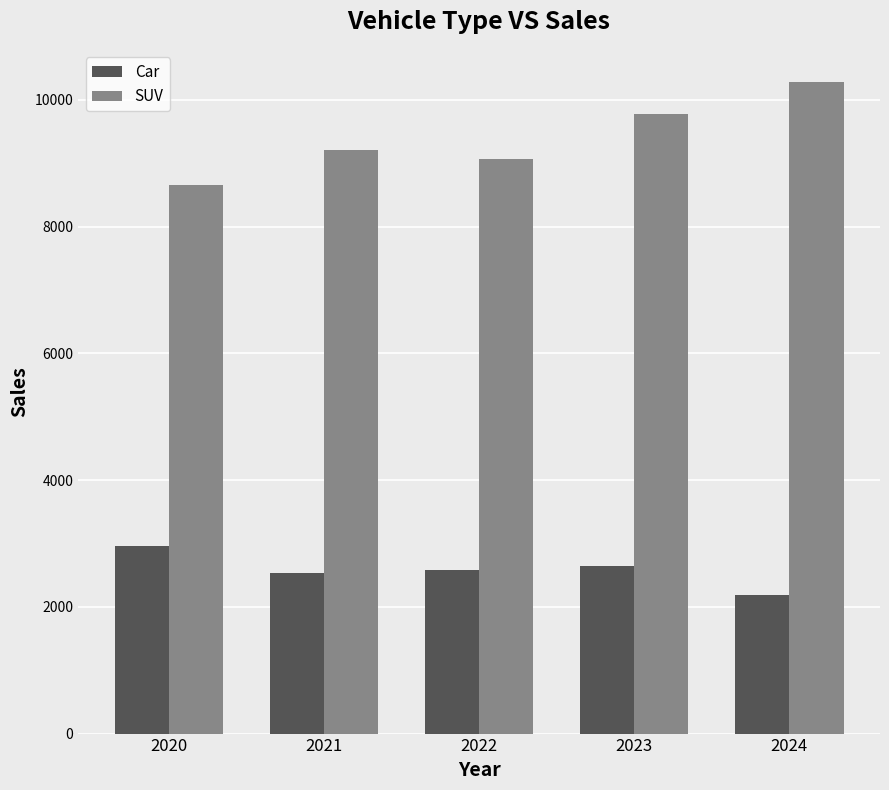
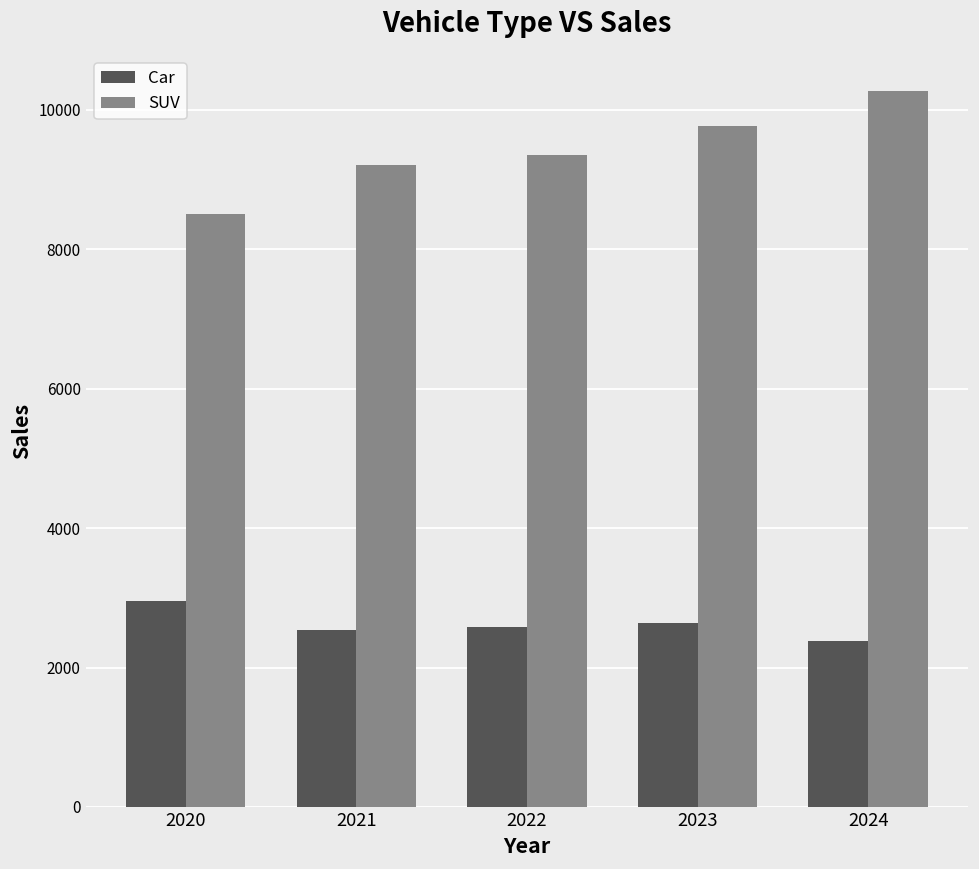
  {
    "Car": {
      "2020": 3000,
      "2021": 2500,
      "2022": 2600,
      "2023": 2600,
-     "2024": 2200
+     "2024": 2400
    },
    "SUV": {
-     "2020": 8700,
+     "2020": 8500,
      "2021": 9200,
-     "2022": 9100,
+     "2022": 9400,
      "2023": 9800,
      "2024": 10300
    }
  }
